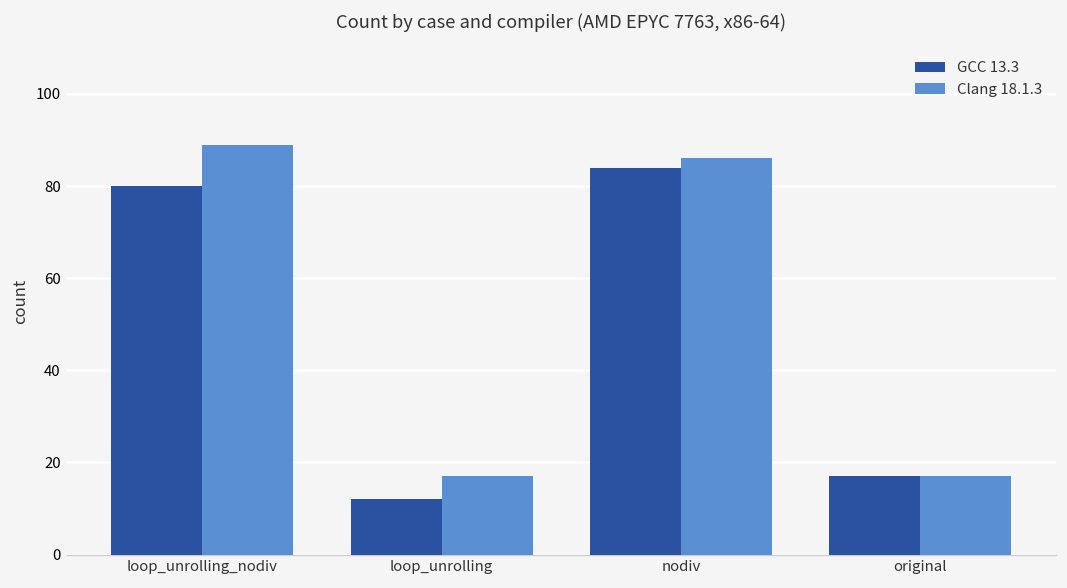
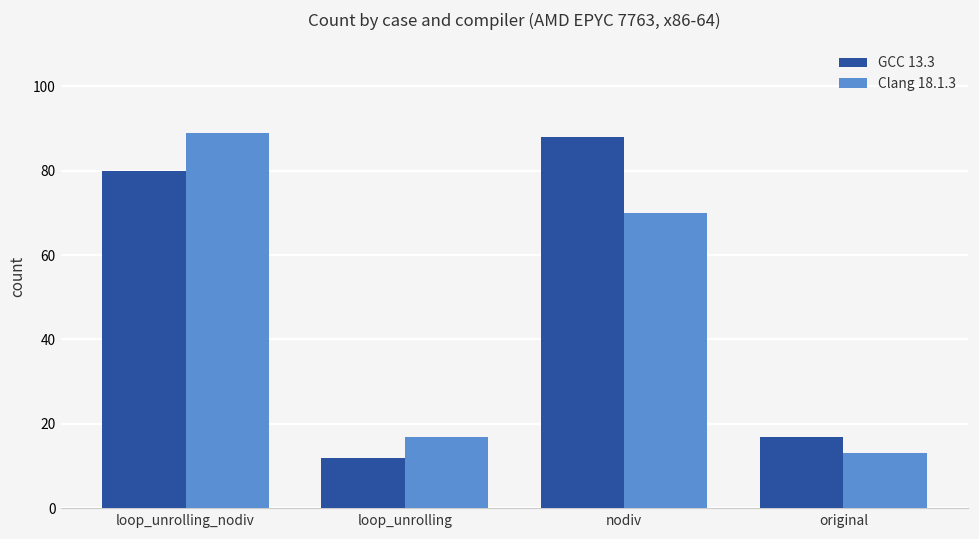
  {
    "GCC 13.3": {
      "loop_unrolling_nodiv": 80,
      "loop_unrolling": 12,
-     "nodiv": 84,
+     "nodiv": 88,
      "original": 17
    },
    "Clang 18.1.3": {
      "loop_unrolling_nodiv": 89,
      "loop_unrolling": 17,
-     "nodiv": 86,
-     "original": 17
+     "nodiv": 70,
+     "original": 13
    }
  }
